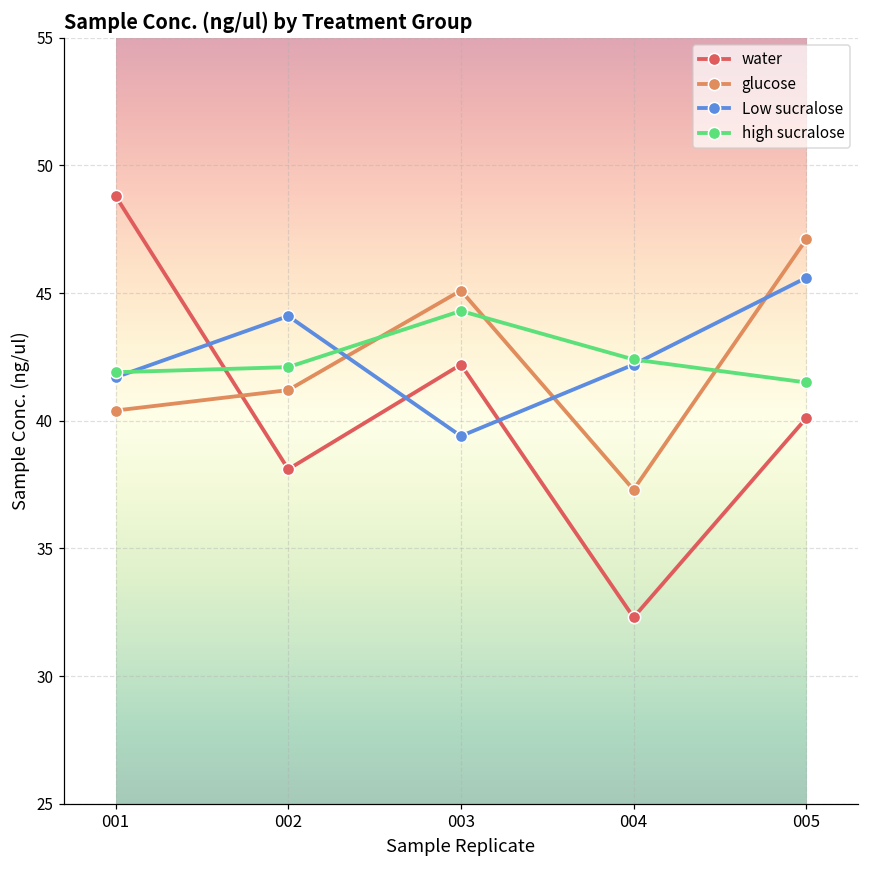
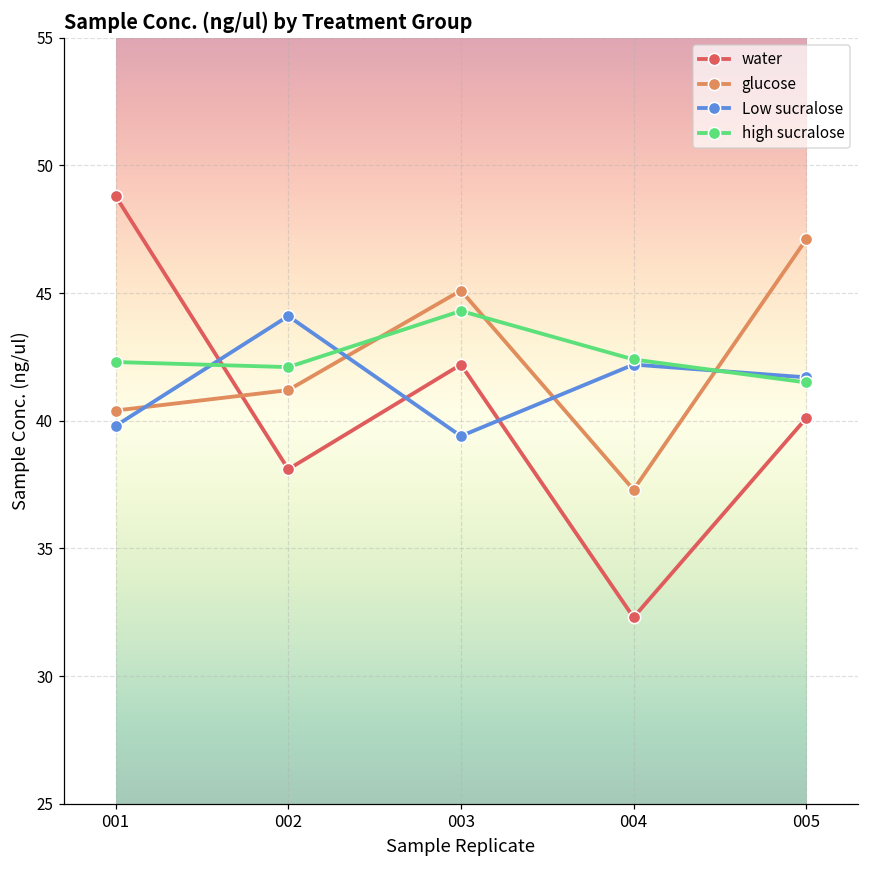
  {
    "Low sucralose": {
-     "001": 41.7,
+     "001": 39.8,
      "002": 44.1,
      "003": 39.4,
      "004": 42.2,
-     "005": 45.6
+     "005": 41.7
    },
    "high sucralose": {
-     "001": 41.9,
+     "001": 42.3,
      "002": 42.1,
      "003": 44.3,
      "004": 42.4,
      "005": 41.5
    }
  }
